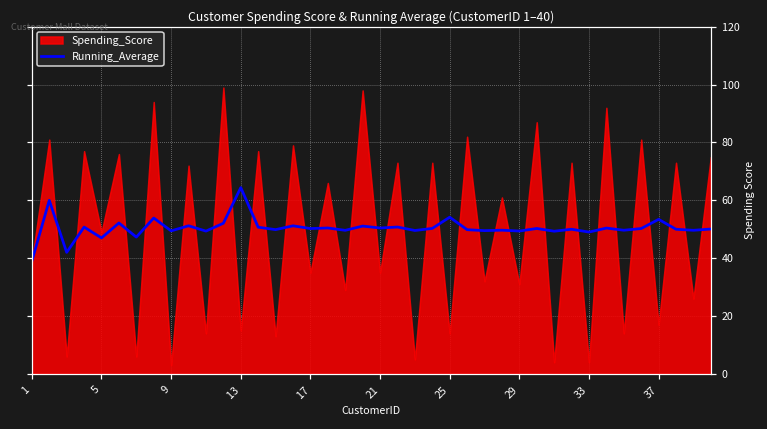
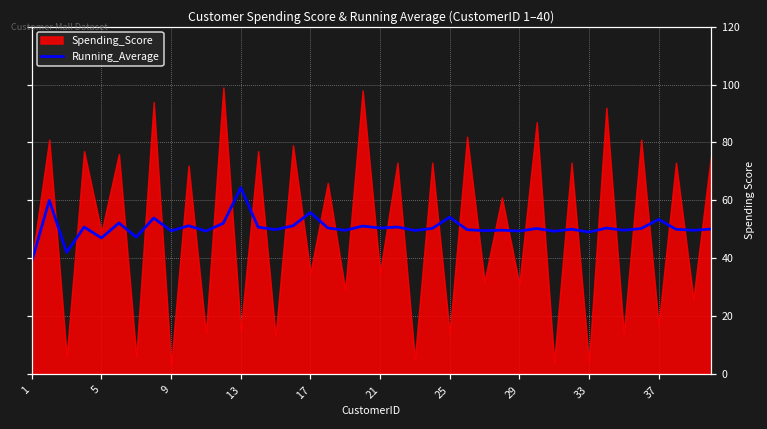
  {
    "Running_Average": {
      "5": 47,
      "9": 49,
      "13": 64,
-     "17": 50,
+     "17": 56,
      "21": 50,
      "25": 54,
      "29": 49,
      "33": 49,
      "37": 53
    },
    "Spending_Score": {
      "5": 49,
      "9": 3,
      "13": 15,
      "17": 35,
      "21": 35,
      "25": 14,
      "29": 31,
      "33": 4,
      "37": 17
    }
  }
